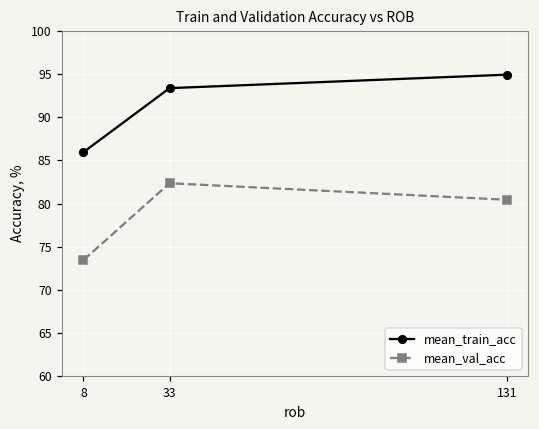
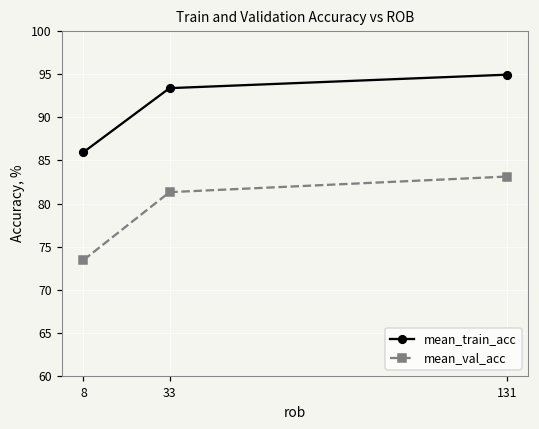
  {
    "mean_train_acc": {
      "8": 86,
      "33": 93,
      "131": 95
    },
    "mean_val_acc": {
      "8": 73,
-     "33": 82,
-     "131": 80
+     "33": 81,
+     "131": 83
    }
  }
